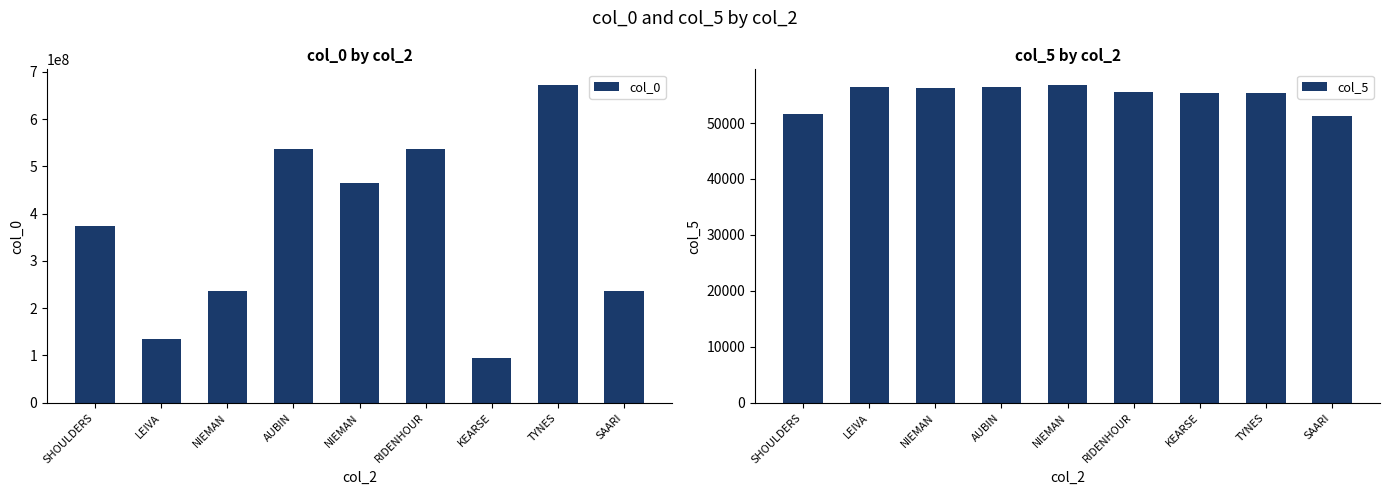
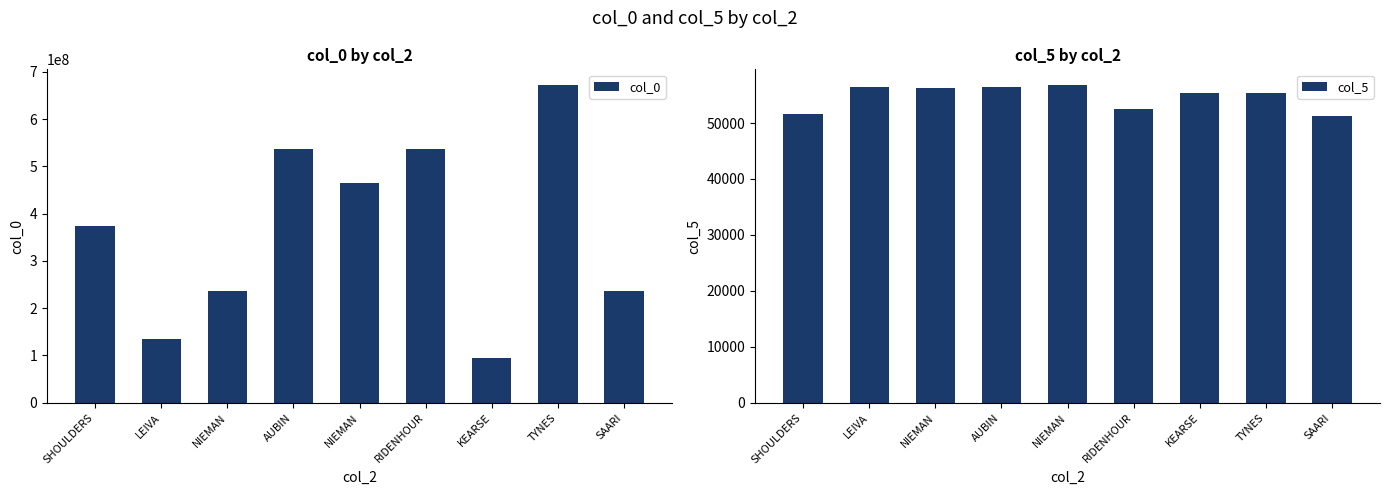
  {
    "col_0 by col_2": {
      "SHOULDERS": 370000000,
      "LEIVA": 140000000,
      "AUBIN": 540000000,
      "RIDENHOUR": 540000000,
      "KEARSE": 90000000,
      "TYNES": 670000000,
      "SAARI": 240000000
    },
    "col_5 by col_2": {
      "SHOULDERS": 52000,
      "LEIVA": 57000,
      "AUBIN": 56000,
-     "RIDENHOUR": 55000,
+     "RIDENHOUR": 52000,
      "KEARSE": 55000,
      "TYNES": 55000,
      "SAARI": 51000
    }
  }
